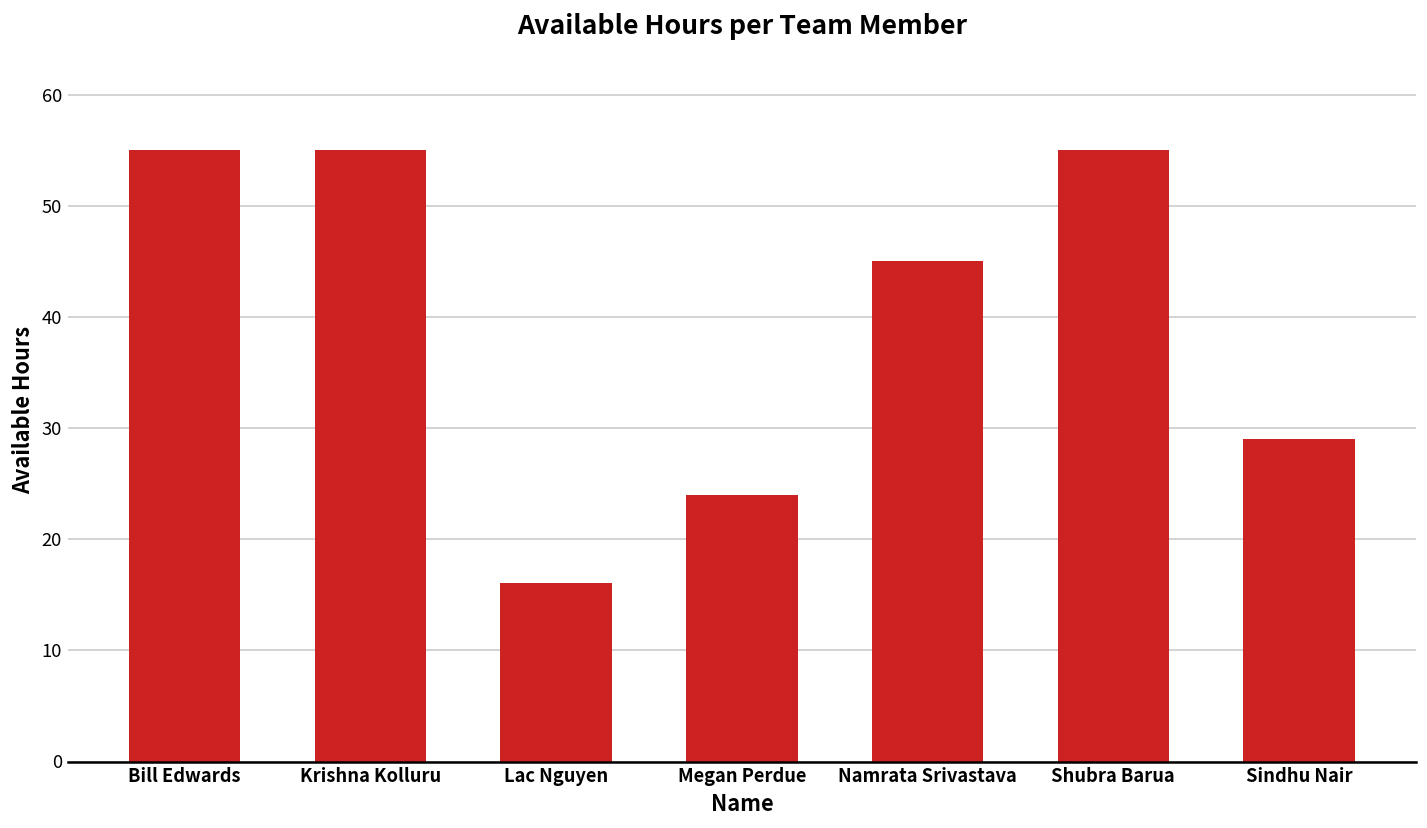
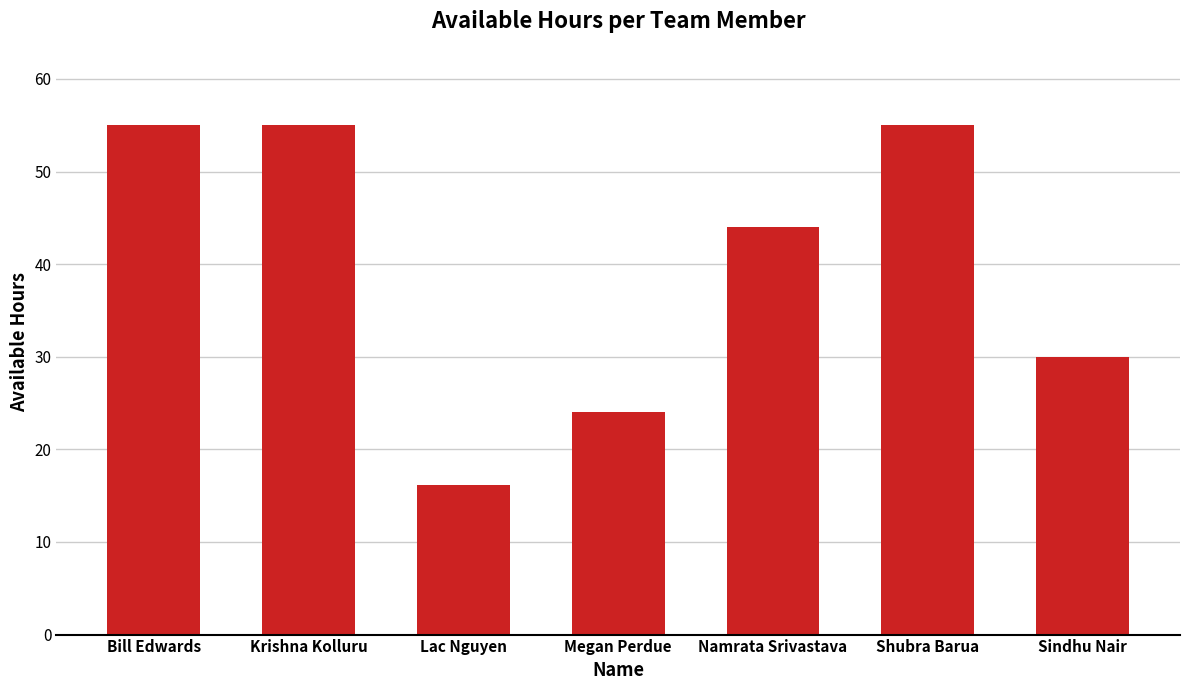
  {
    "Bill Edwards": 55,
    "Krishna Kolluru": 55,
    "Lac Nguyen": 16,
    "Megan Perdue": 24,
-   "Namrata Srivastava": 45,
+   "Namrata Srivastava": 44,
    "Shubra Barua": 55,
-   "Sindhu Nair": 29
+   "Sindhu Nair": 30
  }
